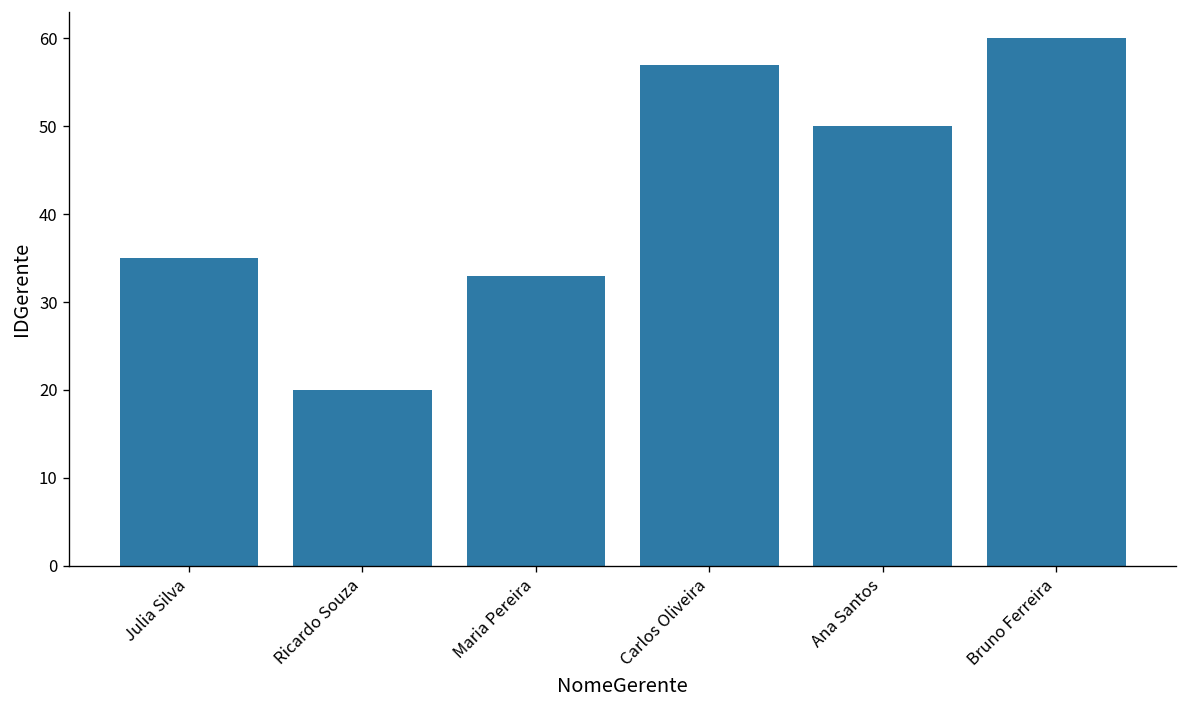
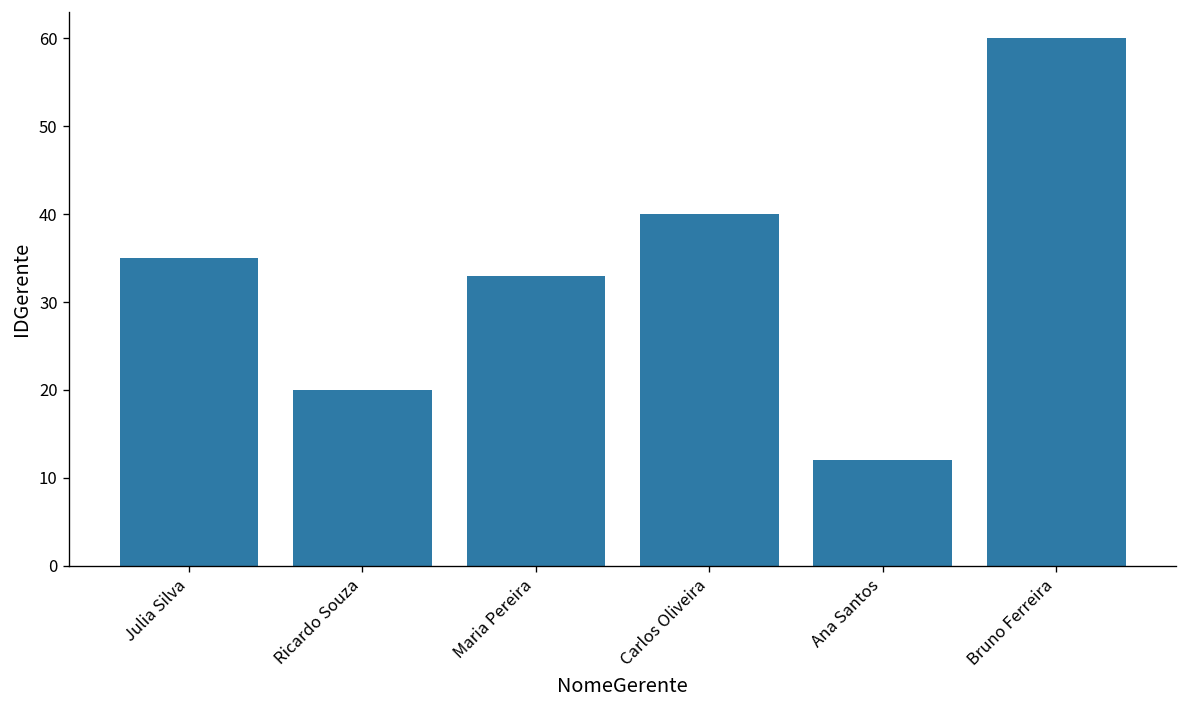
  {
    "Julia Silva": 35,
    "Ricardo Souza": 20,
    "Maria Pereira": 33,
-   "Carlos Oliveira": 57,
-   "Ana Santos": 50,
+   "Carlos Oliveira": 40,
+   "Ana Santos": 12,
    "Bruno Ferreira": 60
  }
